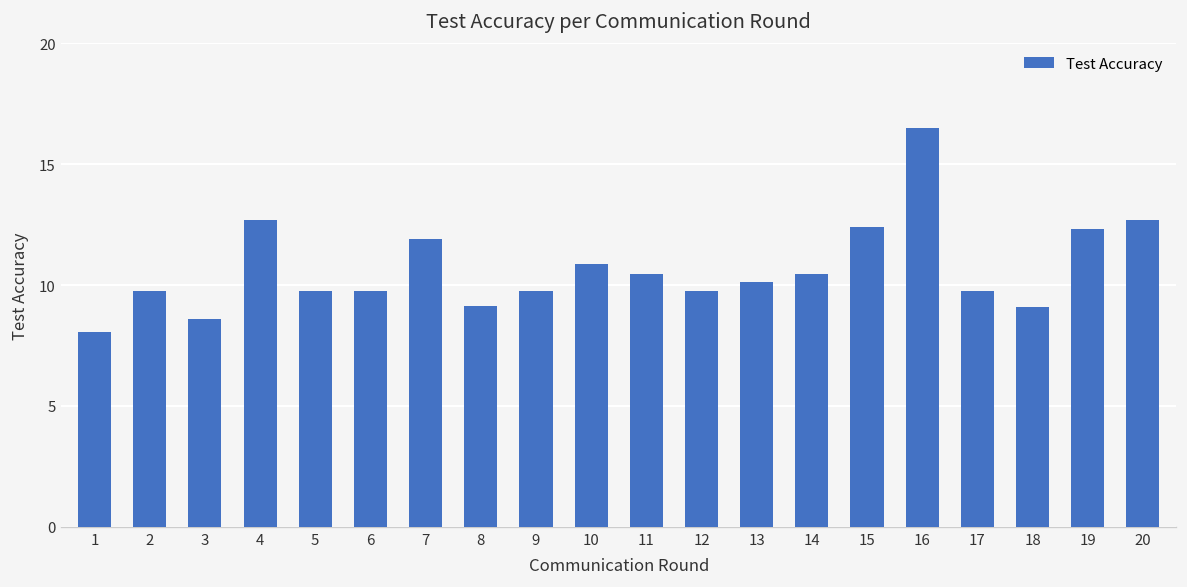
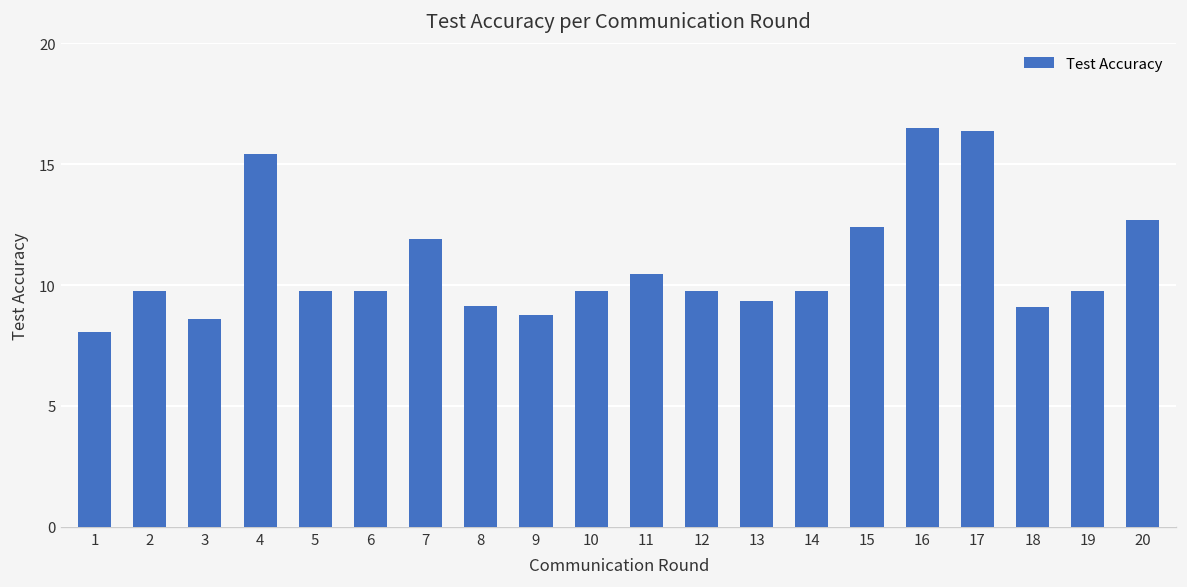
  {
    "1": 8.0,
    "2": 9.7,
    "3": 8.6,
-   "4": 12.7,
+   "4": 15.4,
    "5": 9.7,
    "6": 9.8,
    "7": 11.9,
    "8": 9.1,
-   "9": 9.7,
-   "10": 10.9,
+   "9": 8.8,
+   "10": 9.7,
    "11": 10.5,
    "12": 9.7,
-   "13": 10.1,
-   "14": 10.5,
+   "13": 9.3,
+   "14": 9.7,
    "15": 12.4,
    "16": 16.5,
-   "17": 9.7,
+   "17": 16.4,
    "18": 9.1,
-   "19": 12.3,
+   "19": 9.7,
    "20": 12.7
  }
